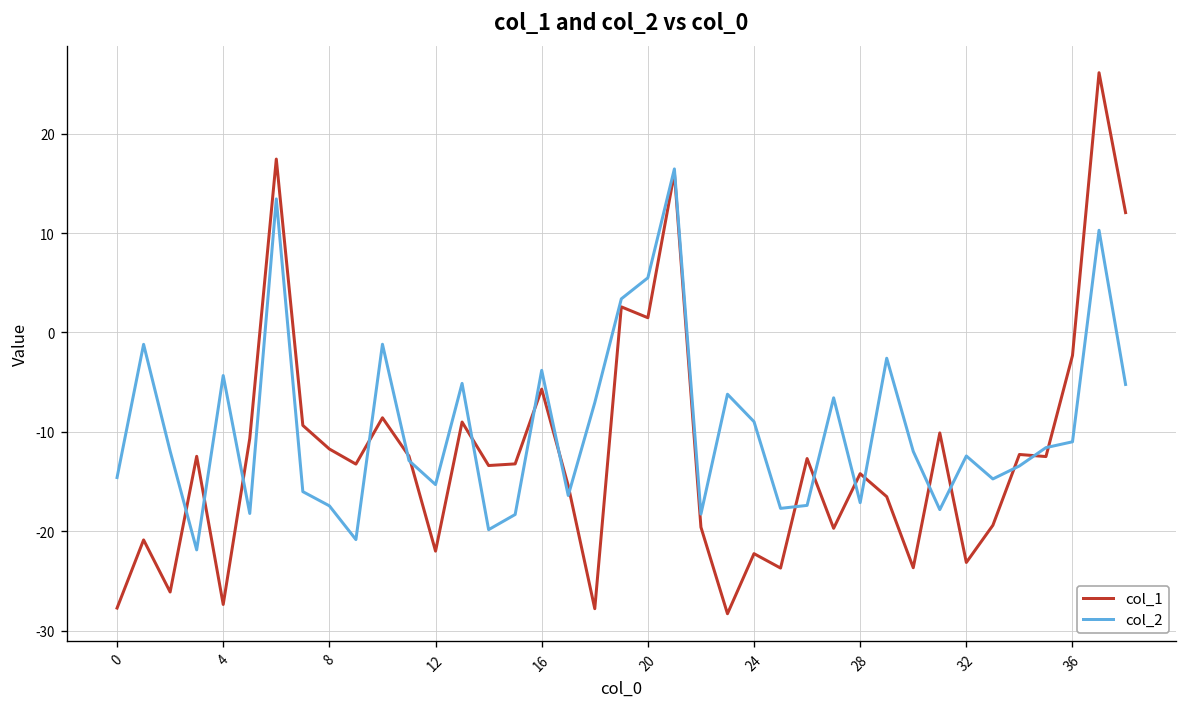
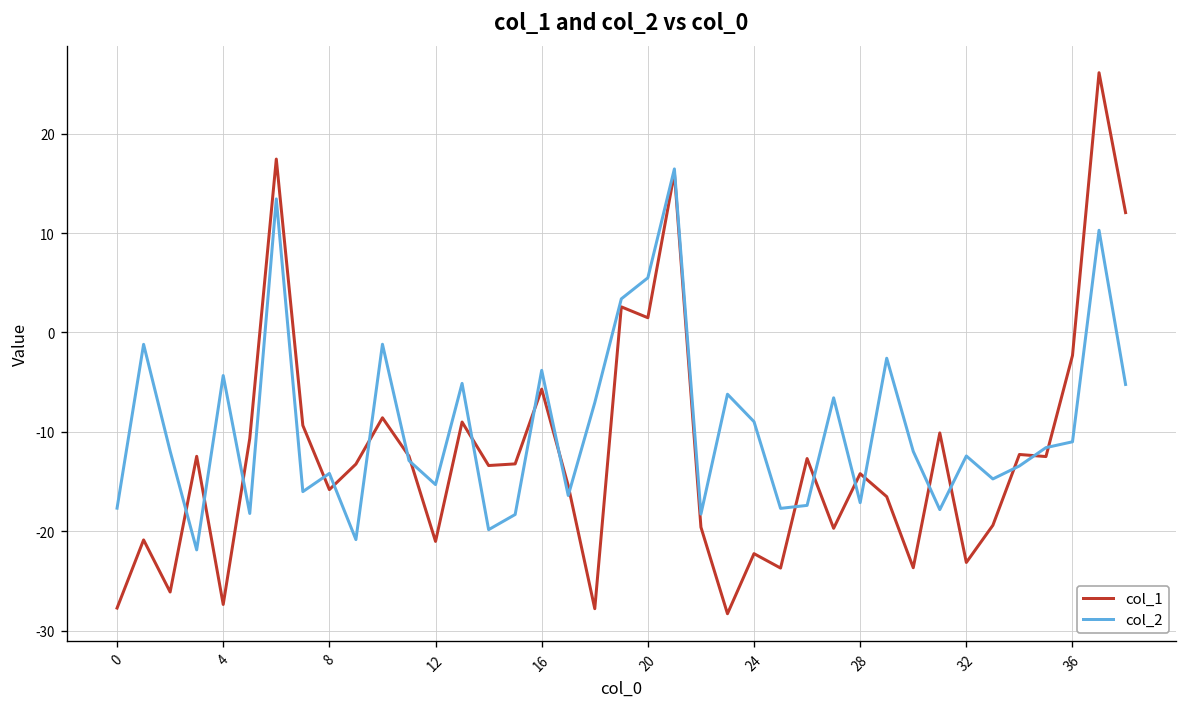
  {
    "col_1": {
      "0": -28,
      "4": -27,
-     "8": -12,
-     "12": -22,
+     "8": -16,
+     "12": -21,
      "16": -6,
      "20": 1,
      "24": -22,
      "28": -14,
      "32": -23,
      "36": -2
    },
    "col_2": {
-     "0": -15,
+     "0": -18,
      "4": -4,
-     "8": -17,
+     "8": -14,
      "12": -15,
      "16": -4,
      "20": 5,
      "24": -9,
      "28": -17,
      "32": -12,
      "36": -11
    }
  }
